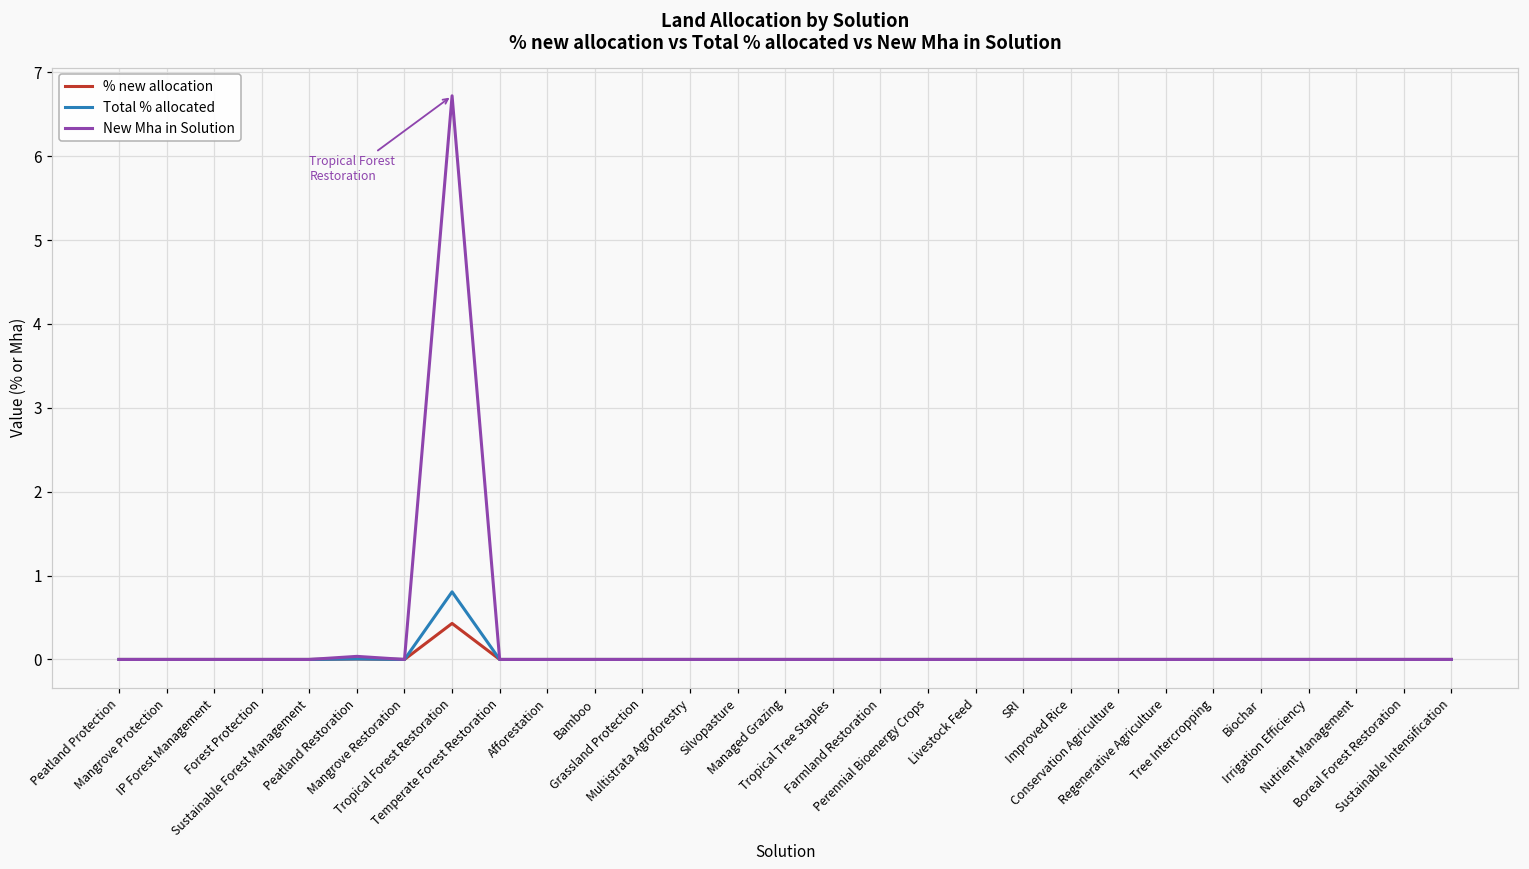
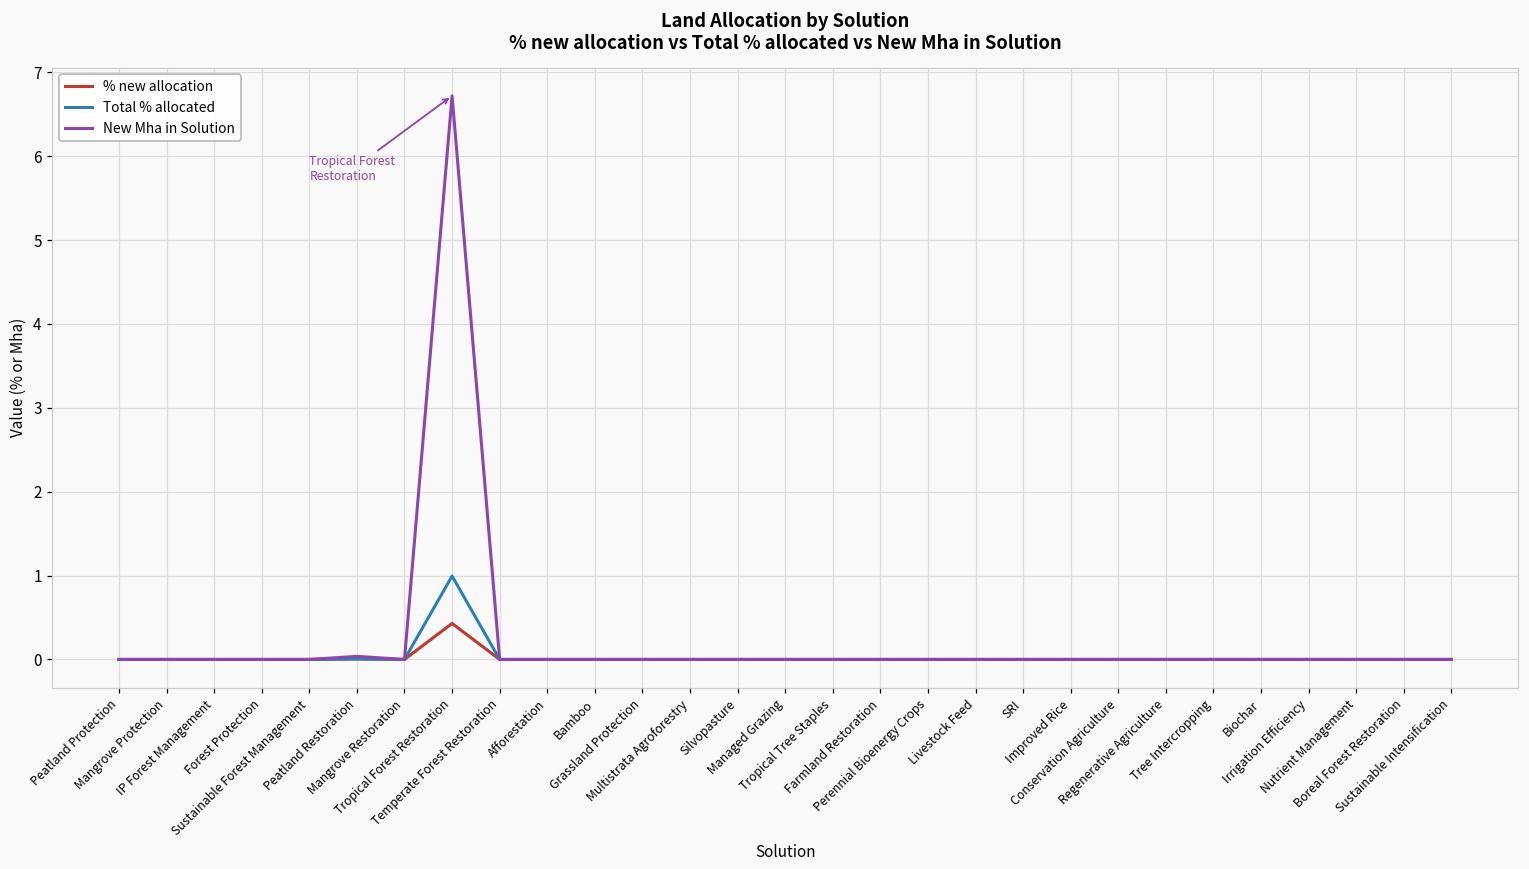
  {
    "% new allocation": {
      "Tropical Forest Restoration": 0.4
    },
    "Total % allocated": {
-     "Tropical Forest Restoration": 0.8
+     "Tropical Forest Restoration": 1.0
    },
    "New Mha in Solution": {
      "Tropical Forest Restoration": 6.7
    }
  }
